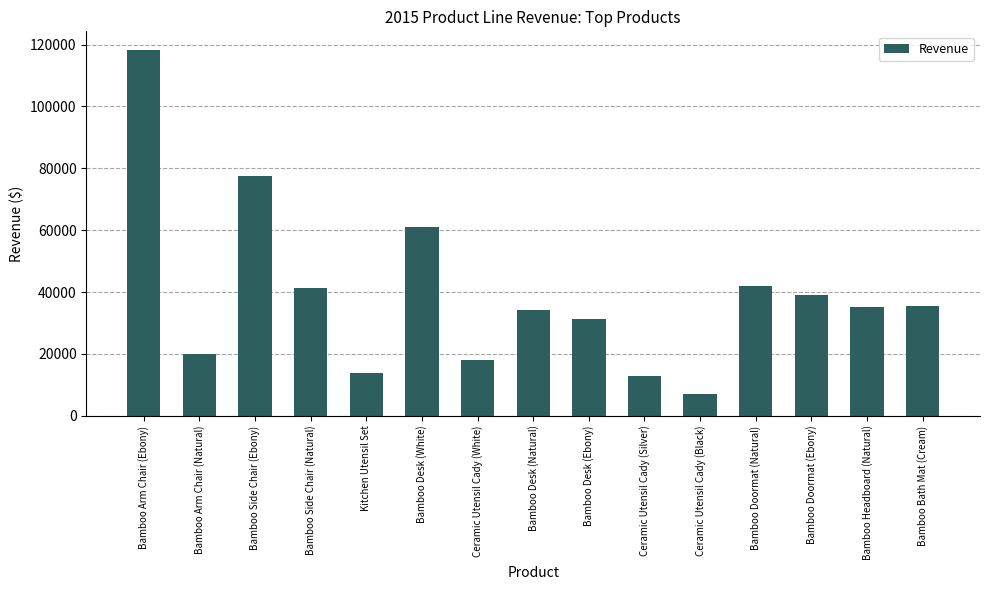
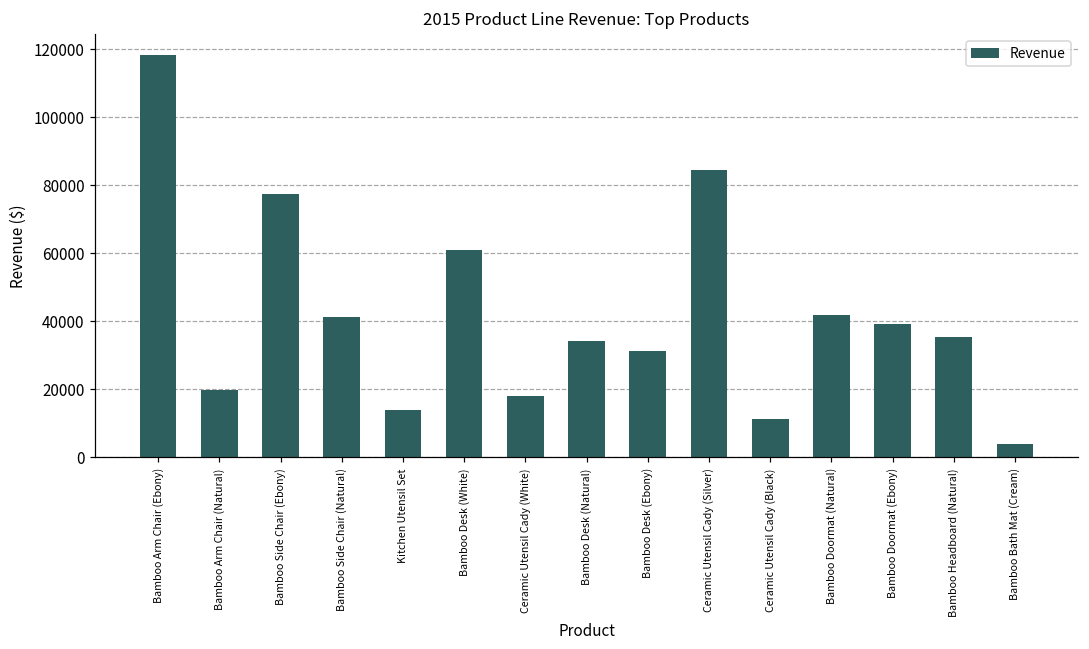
  {
    "Bamboo Arm Chair (Ebony)": 118000,
    "Bamboo Arm Chair (Natural)": 20000,
    "Bamboo Side Chair (Ebony)": 78000,
    "Bamboo Side Chair (Natural)": 41000,
    "Kitchen Utensil Set": 14000,
    "Bamboo Desk (White)": 61000,
    "Ceramic Utensil Cady (White)": 18000,
    "Bamboo Desk (Natural)": 34000,
    "Bamboo Desk (Ebony)": 31000,
-   "Ceramic Utensil Cady (Silver)": 13000,
-   "Ceramic Utensil Cady (Black)": 7000,
+   "Ceramic Utensil Cady (Silver)": 85000,
+   "Ceramic Utensil Cady (Black)": 11000,
    "Bamboo Doormat (Natural)": 42000,
    "Bamboo Doormat (Ebony)": 39000,
    "Bamboo Headboard (Natural)": 35000,
-   "Bamboo Bath Mat (Cream)": 36000
+   "Bamboo Bath Mat (Cream)": 4000
  }
